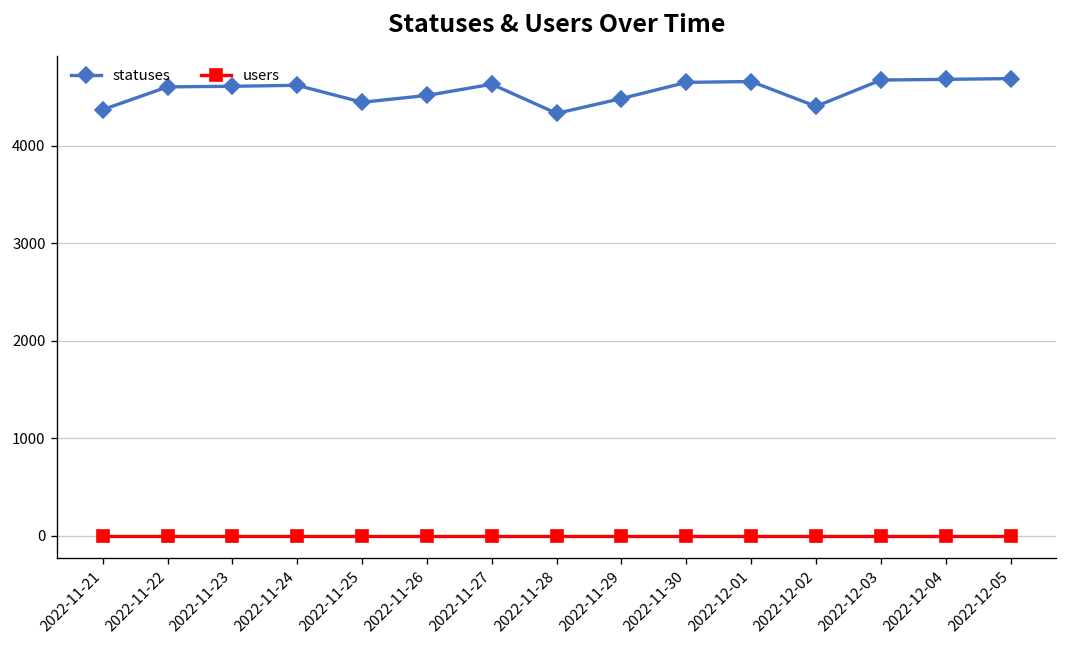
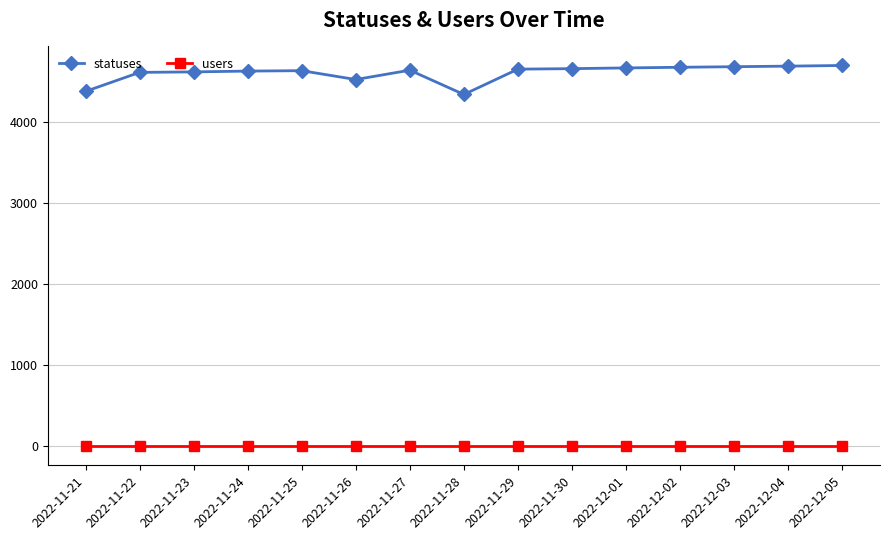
  {
    "statuses": {
      "2022-11-21": 4400,
      "2022-11-22": 4600,
      "2022-11-23": 4600,
      "2022-11-24": 4600,
-     "2022-11-25": 4400,
+     "2022-11-25": 4600,
      "2022-11-26": 4500,
      "2022-11-27": 4600,
      "2022-11-28": 4300,
-     "2022-11-29": 4500,
+     "2022-11-29": 4600,
      "2022-11-30": 4700,
      "2022-12-01": 4700,
-     "2022-12-02": 4400,
+     "2022-12-02": 4700,
      "2022-12-03": 4700,
      "2022-12-04": 4700,
      "2022-12-05": 4700
    },
    "users": {
      "2022-11-21": 0,
      "2022-11-22": 0,
      "2022-11-23": 0,
      "2022-11-24": 0,
      "2022-11-25": 0,
      "2022-11-26": 0,
      "2022-11-27": 0,
      "2022-11-28": 0,
      "2022-11-29": 0,
      "2022-11-30": 0,
      "2022-12-01": 0,
      "2022-12-02": 0,
      "2022-12-03": 0,
      "2022-12-04": 0,
      "2022-12-05": 0
    }
  }
